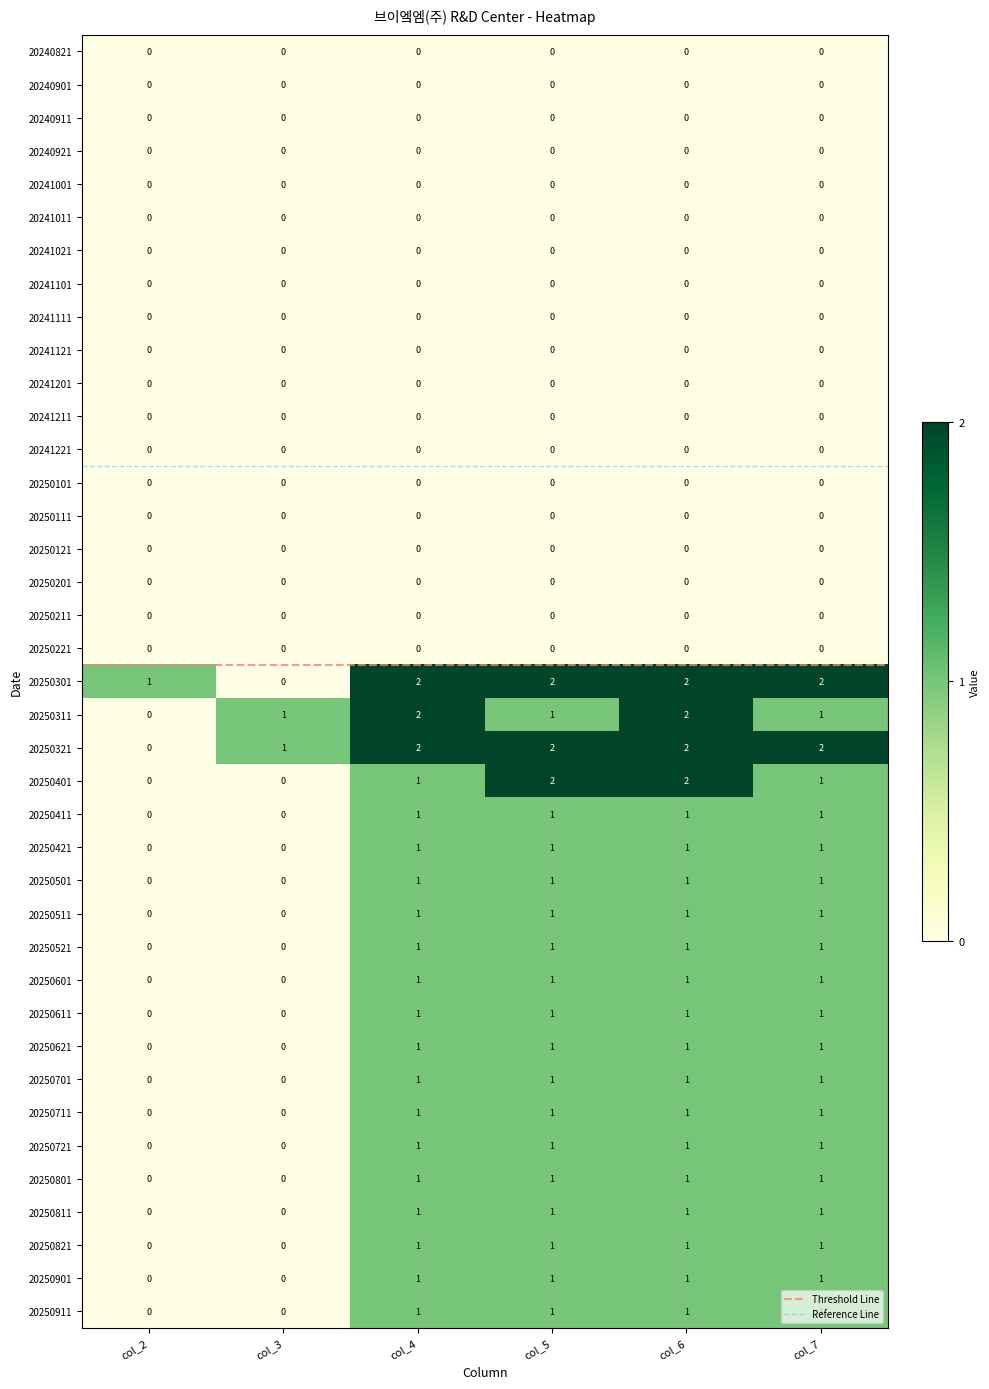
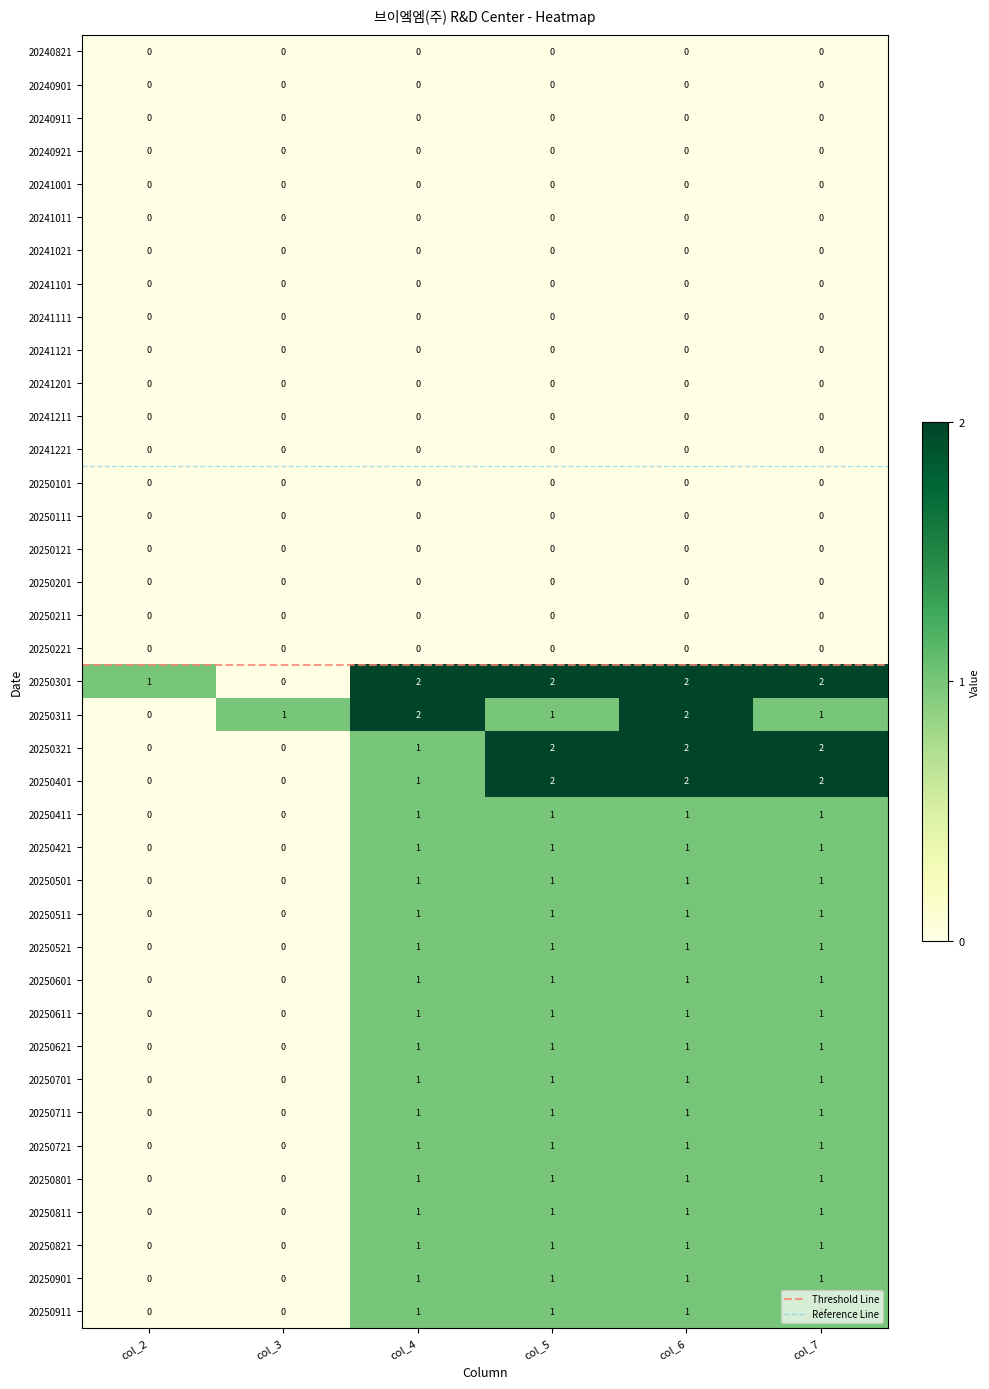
  {
    "20250321": {
      "col_2": 0,
-     "col_3": 1,
-     "col_4": 2,
+     "col_3": 0,
+     "col_4": 1,
      "col_5": 2,
      "col_6": 2,
      "col_7": 2
    },
    "20250401": {
      "col_2": 0,
      "col_3": 0,
      "col_4": 1,
      "col_5": 2,
      "col_6": 2,
-     "col_7": 1
+     "col_7": 2
    }
  }
